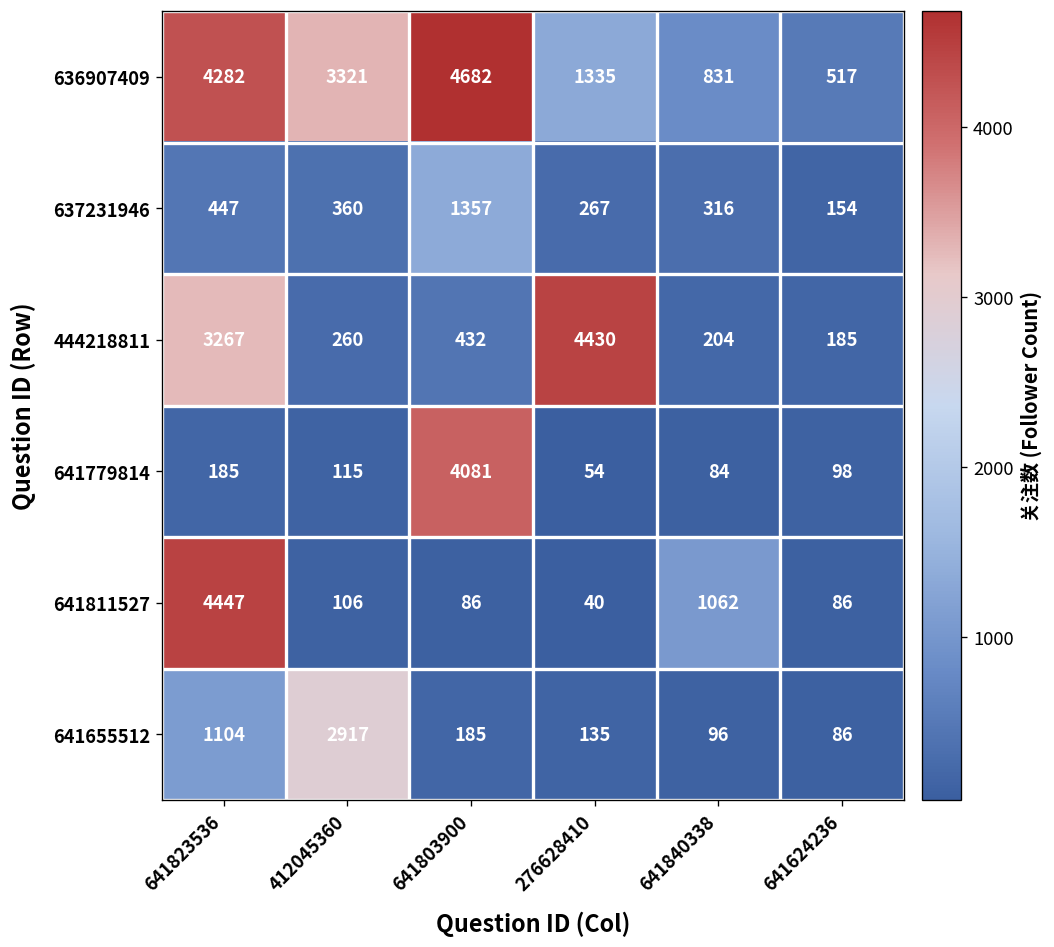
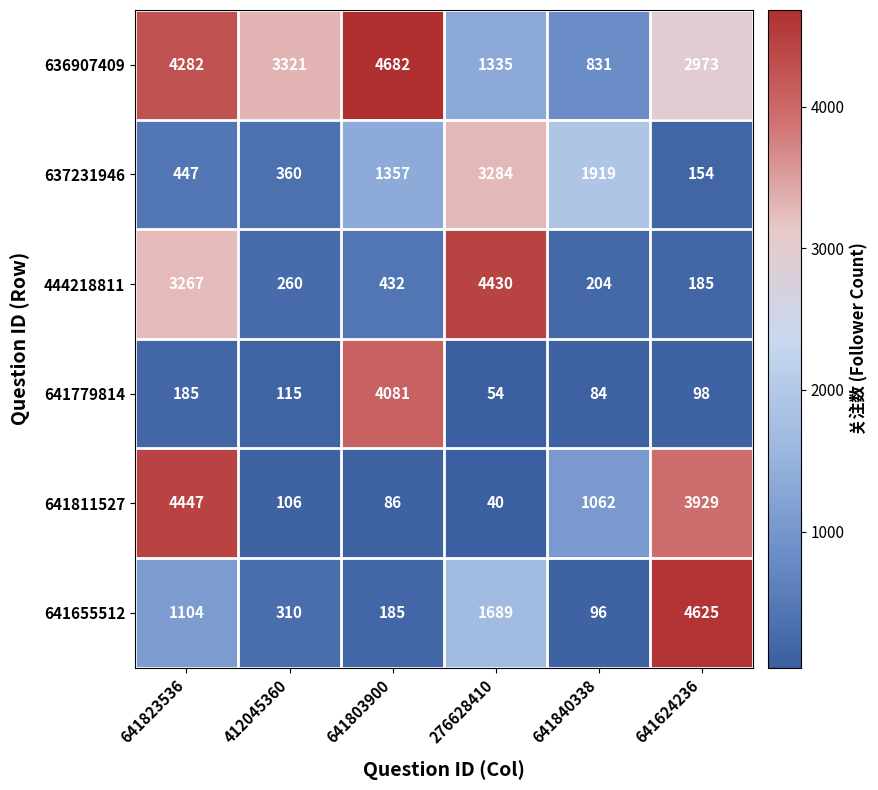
  {
    "636907409": {
      "641823536": 4282,
      "412045360": 3321,
      "641803900": 4682,
      "276628410": 1335,
      "641840338": 831,
-     "641624236": 517
+     "641624236": 2973
    },
    "637231946": {
      "641823536": 447,
      "412045360": 360,
      "641803900": 1357,
-     "276628410": 267,
-     "641840338": 316,
+     "276628410": 3284,
+     "641840338": 1919,
      "641624236": 154
    },
    "444218811": {
      "641823536": 3267,
      "412045360": 260,
      "641803900": 432,
      "276628410": 4430,
      "641840338": 204,
      "641624236": 185
    },
    "641779814": {
      "641823536": 185,
      "412045360": 115,
      "641803900": 4081,
      "276628410": 54,
      "641840338": 84,
      "641624236": 98
    },
    "641811527": {
      "641823536": 4447,
      "412045360": 106,
      "641803900": 86,
      "276628410": 40,
      "641840338": 1062,
-     "641624236": 86
+     "641624236": 3929
    },
    "641655512": {
      "641823536": 1104,
-     "412045360": 2917,
+     "412045360": 310,
      "641803900": 185,
-     "276628410": 135,
+     "276628410": 1689,
      "641840338": 96,
-     "641624236": 86
+     "641624236": 4625
    }
  }
